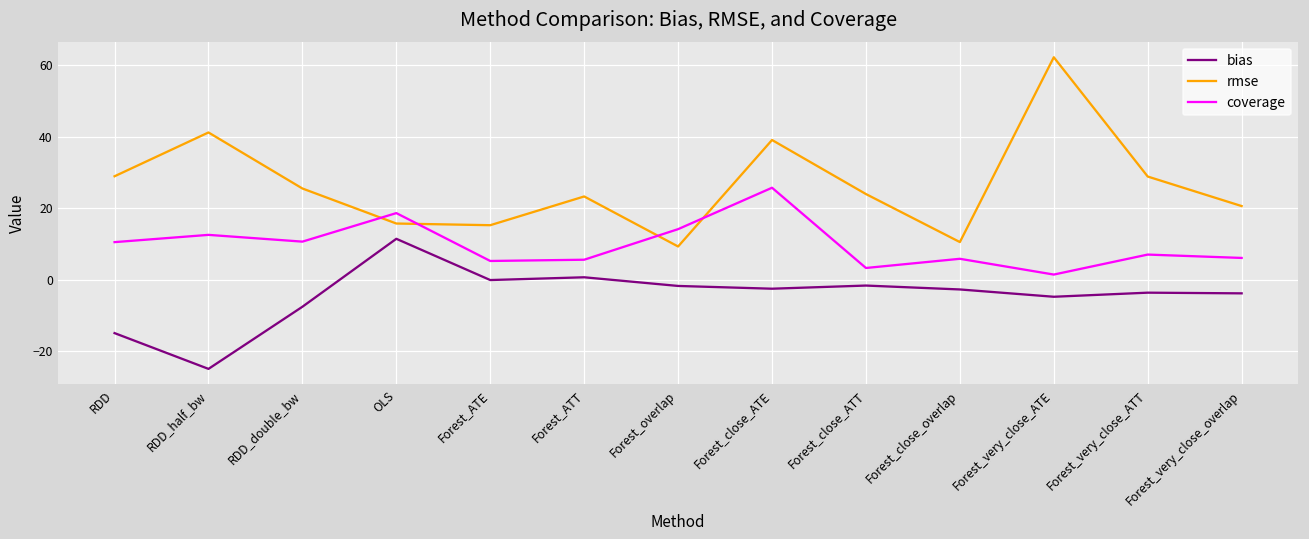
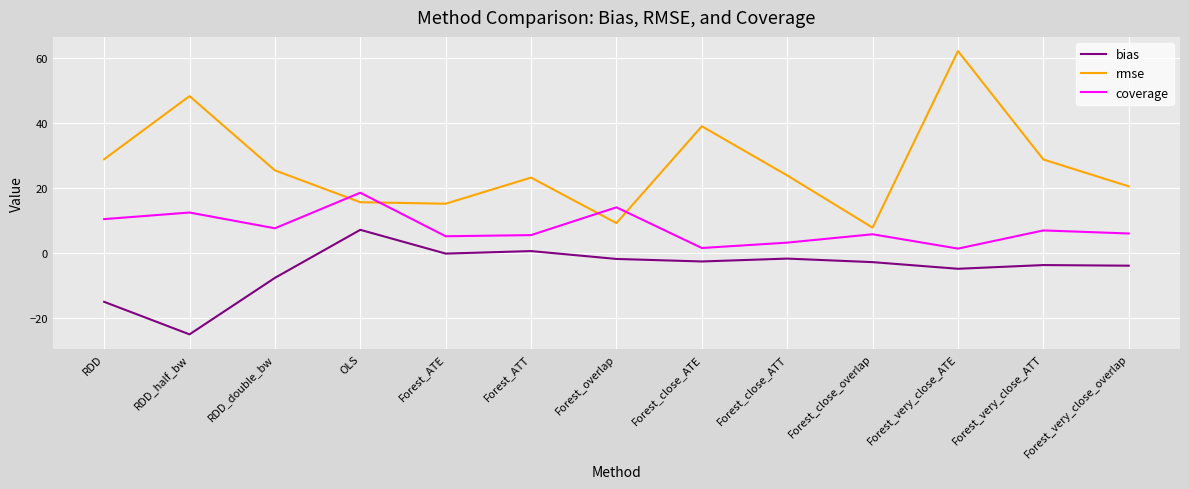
  {
    "bias": {
      "RDD": -15,
      "RDD_half_bw": -25,
      "RDD_double_bw": -8,
-     "OLS": 11,
+     "OLS": 7,
      "Forest_ATE": 0,
      "Forest_ATT": 1,
      "Forest_overlap": -2,
      "Forest_close_ATE": -3,
      "Forest_close_ATT": -2,
      "Forest_close_overlap": -3,
      "Forest_very_close_ATE": -5,
      "Forest_very_close_ATT": -4,
      "Forest_very_close_overlap": -4
    },
    "rmse": {
      "RDD": 29,
-     "RDD_half_bw": 41,
+     "RDD_half_bw": 48,
      "RDD_double_bw": 25,
      "OLS": 16,
      "Forest_ATE": 15,
      "Forest_ATT": 23,
      "Forest_overlap": 9,
      "Forest_close_ATE": 39,
      "Forest_close_ATT": 24,
-     "Forest_close_overlap": 10,
+     "Forest_close_overlap": 8,
      "Forest_very_close_ATE": 62,
      "Forest_very_close_ATT": 29,
      "Forest_very_close_overlap": 21
    },
    "coverage": {
      "RDD": 10,
      "RDD_half_bw": 13,
-     "RDD_double_bw": 11,
+     "RDD_double_bw": 8,
      "OLS": 19,
      "Forest_ATE": 5,
      "Forest_ATT": 6,
      "Forest_overlap": 14,
-     "Forest_close_ATE": 26,
+     "Forest_close_ATE": 2,
      "Forest_close_ATT": 3,
      "Forest_close_overlap": 6,
      "Forest_very_close_ATE": 1,
      "Forest_very_close_ATT": 7,
      "Forest_very_close_overlap": 6
    }
  }
